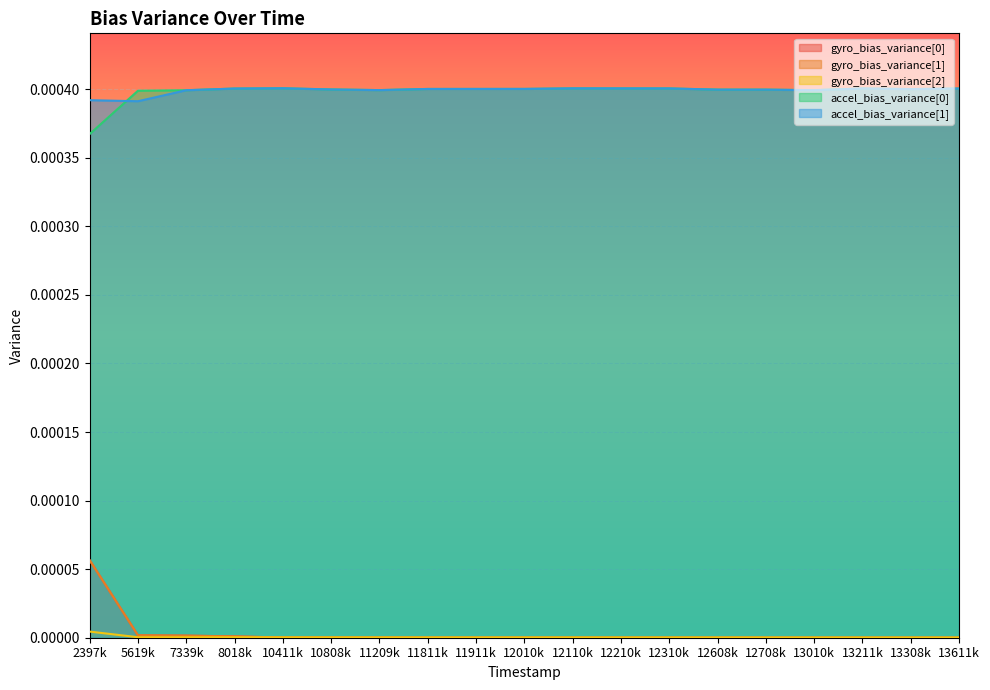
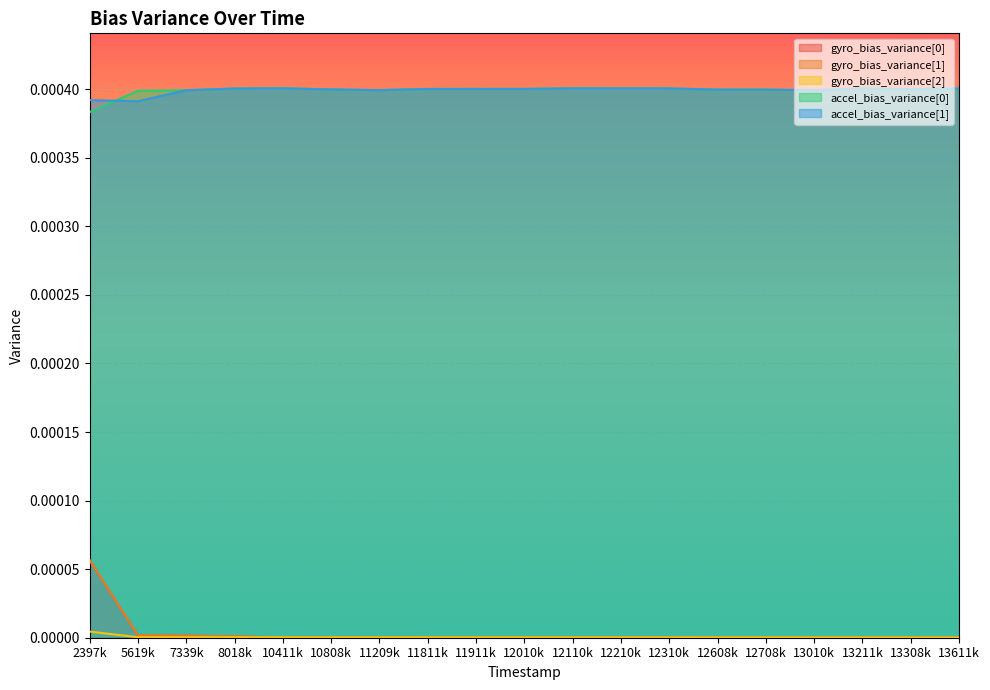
  {
    "accel_bias_variance[0]": {
-     "2397k": 0.000367,
+     "2397k": 0.000383,
      "5619k": 0.000399
    },
    "accel_bias_variance[1]": {
      "2397k": 0.000392,
      "5619k": 0.000391
    }
  }
